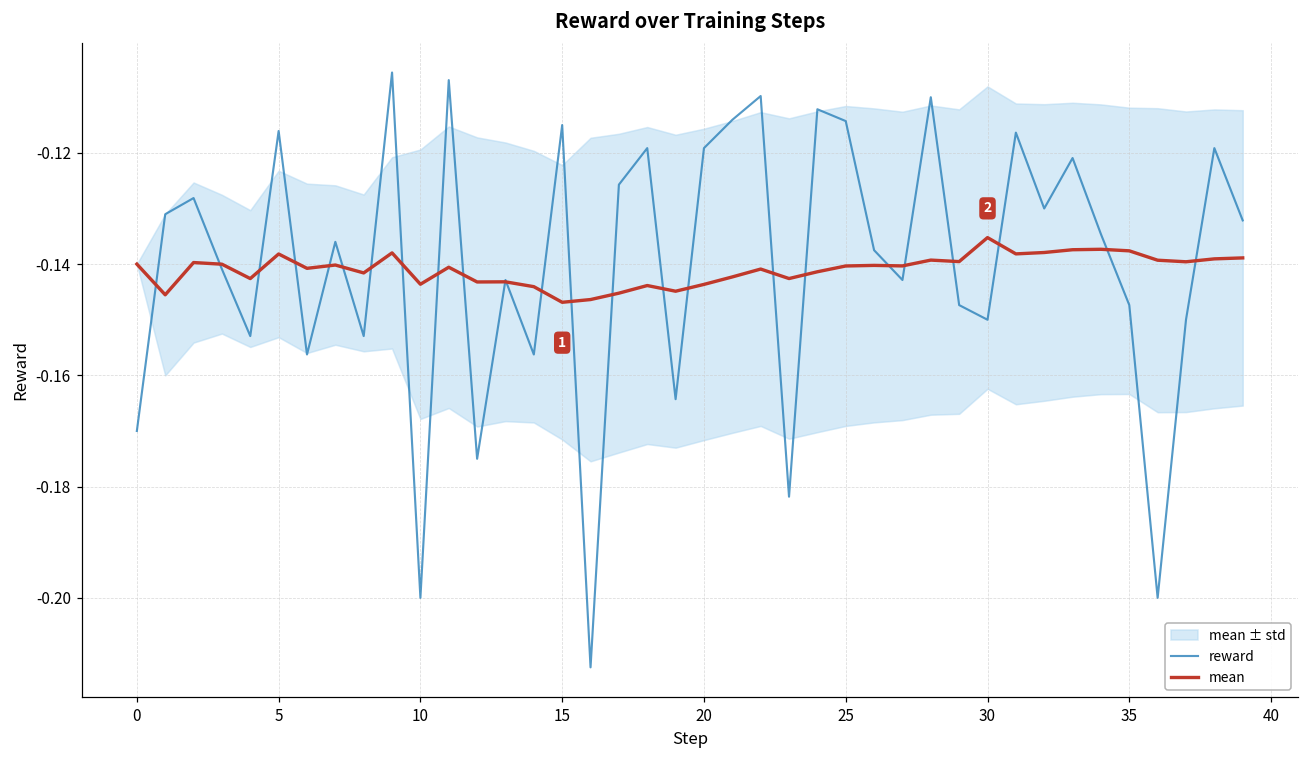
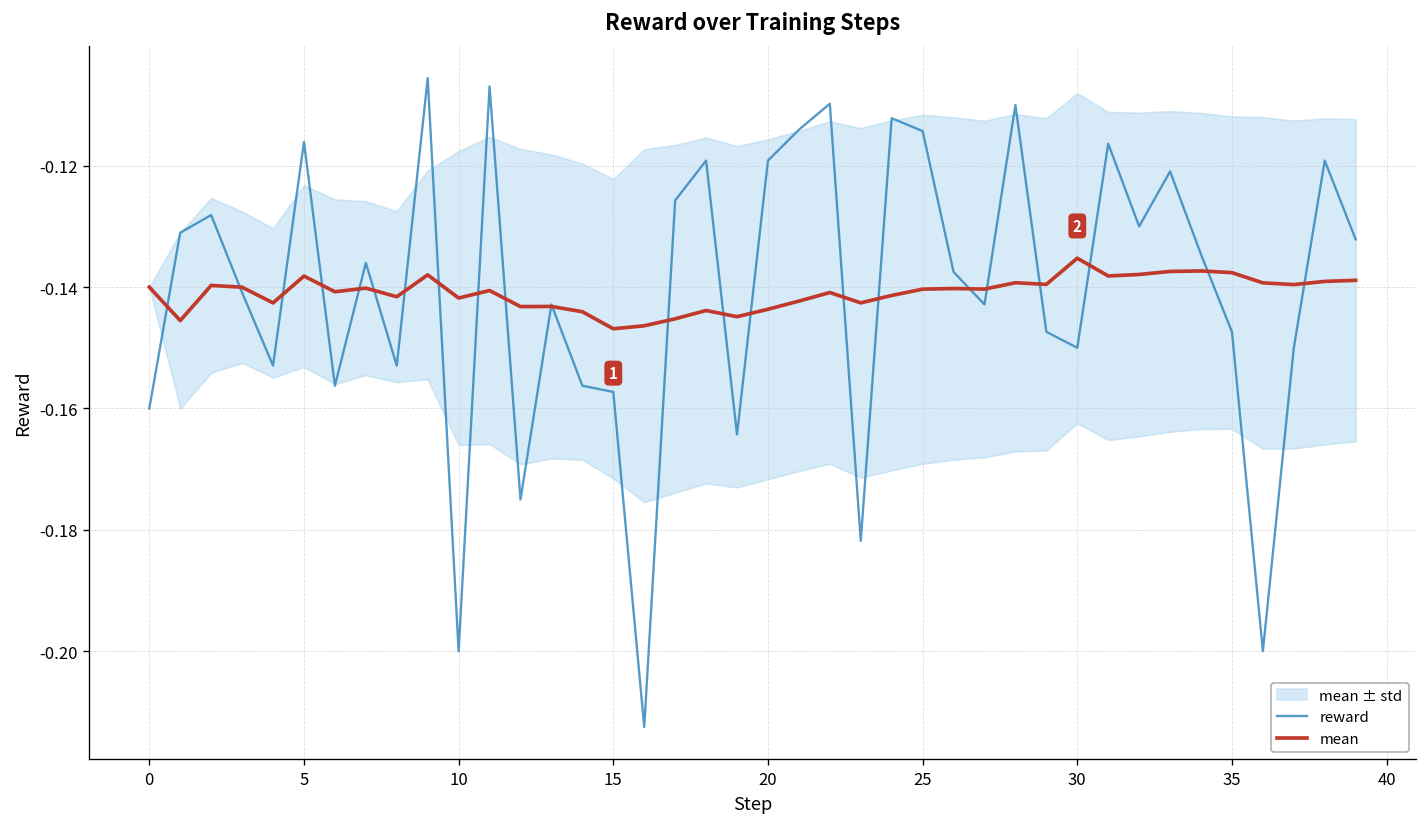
  {
    "reward": {
-     "0": -0.17,
+     "0": -0.16,
      "5": -0.116,
      "10": -0.200,
-     "15": -0.115,
+     "15": -0.157,
      "20": -0.119,
      "25": -0.114,
      "30": -0.150,
      "35": -0.147
    },
    "mean": {
      "5": -0.138,
-     "10": -0.144,
+     "10": -0.142,
      "15": -0.147,
      "20": -0.144,
      "25": -0.140,
      "35": -0.138
    }
  }
